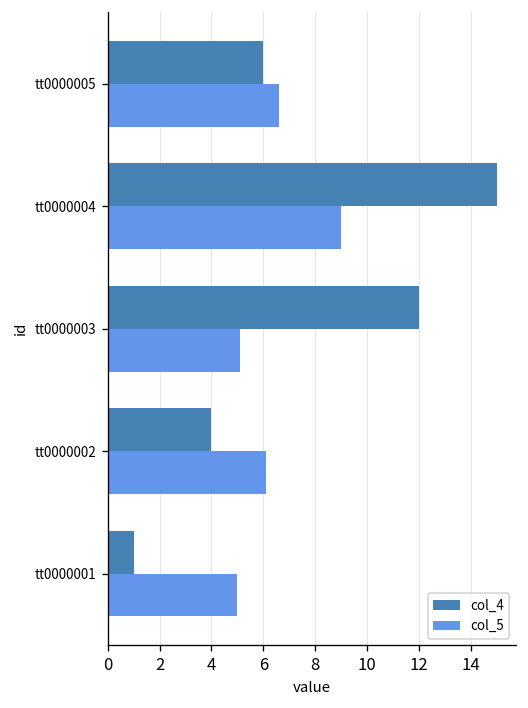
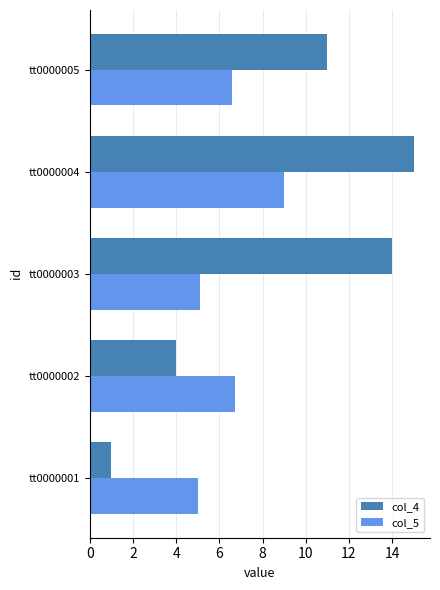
  {
    "col_4": {
-     "tt0000005": 6,
+     "tt0000005": 11,
      "tt0000004": 15,
-     "tt0000003": 12,
+     "tt0000003": 14,
      "tt0000002": 4,
      "tt0000001": 1
    },
    "col_5": {
      "tt0000005": 6.6,
      "tt0000004": 9.0,
      "tt0000003": 5.1,
-     "tt0000002": 6.1,
+     "tt0000002": 6.7,
      "tt0000001": 5.0
    }
  }
